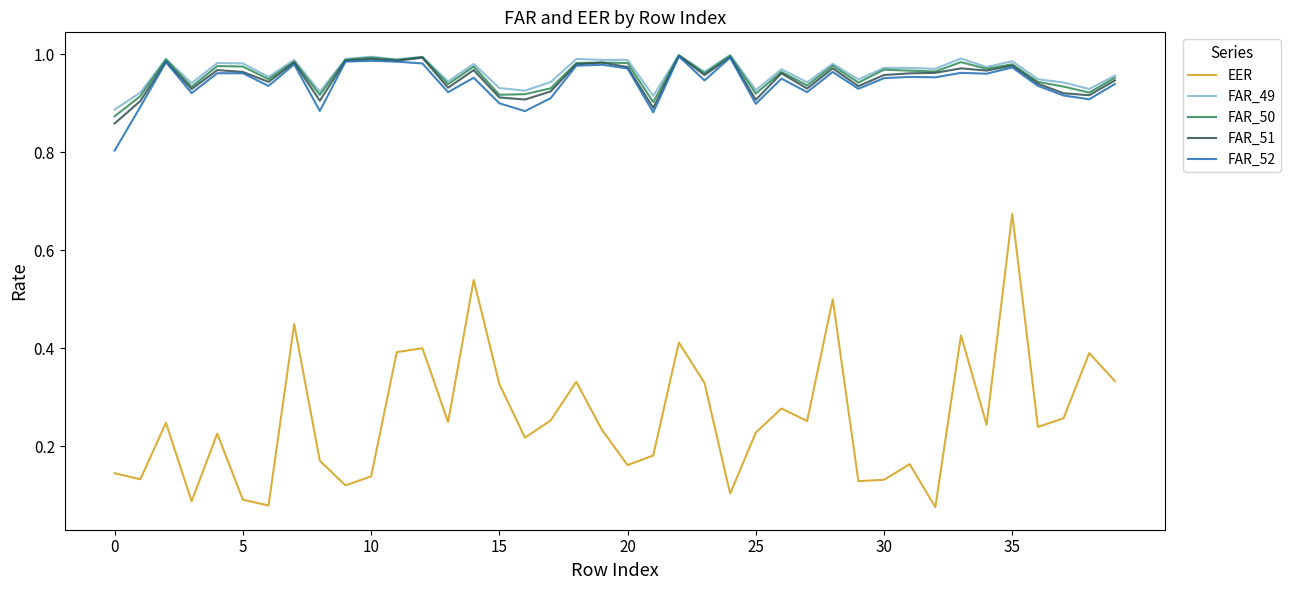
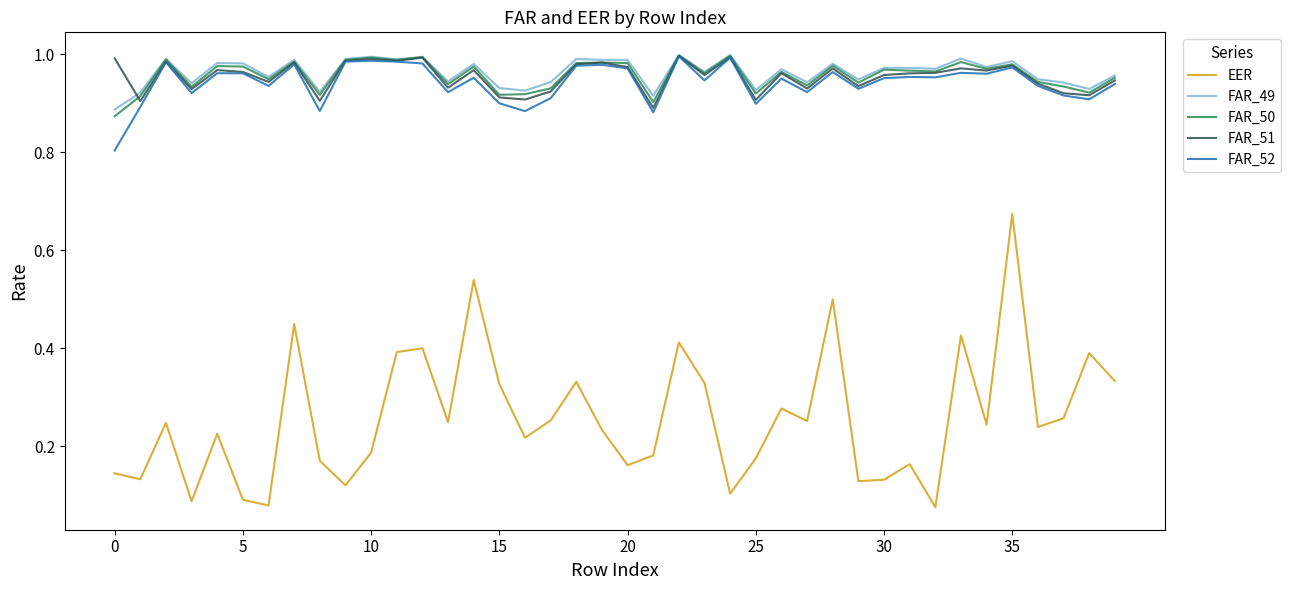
  {
    "EER": {
      "0": 0.14,
      "5": 0.09,
-     "10": 0.14,
+     "10": 0.19,
      "15": 0.33,
      "20": 0.16,
-     "25": 0.23,
+     "25": 0.17,
      "30": 0.13,
      "35": 0.67
    },
    "FAR_49": {
      "0": 0.89,
      "5": 0.98,
      "15": 0.93,
      "20": 0.99,
      "25": 0.93,
      "35": 0.99
    },
    "FAR_50": {
      "0": 0.87,
      "5": 0.97,
      "15": 0.92,
      "20": 0.98,
      "25": 0.92
    },
    "FAR_51": {
-     "0": 0.86,
+     "0": 0.99,
      "15": 0.91,
      "25": 0.91,
      "30": 0.96
    },
    "FAR_52": {
      "0": 0.80,
      "15": 0.90,
      "25": 0.90,
      "30": 0.95
    }
  }
